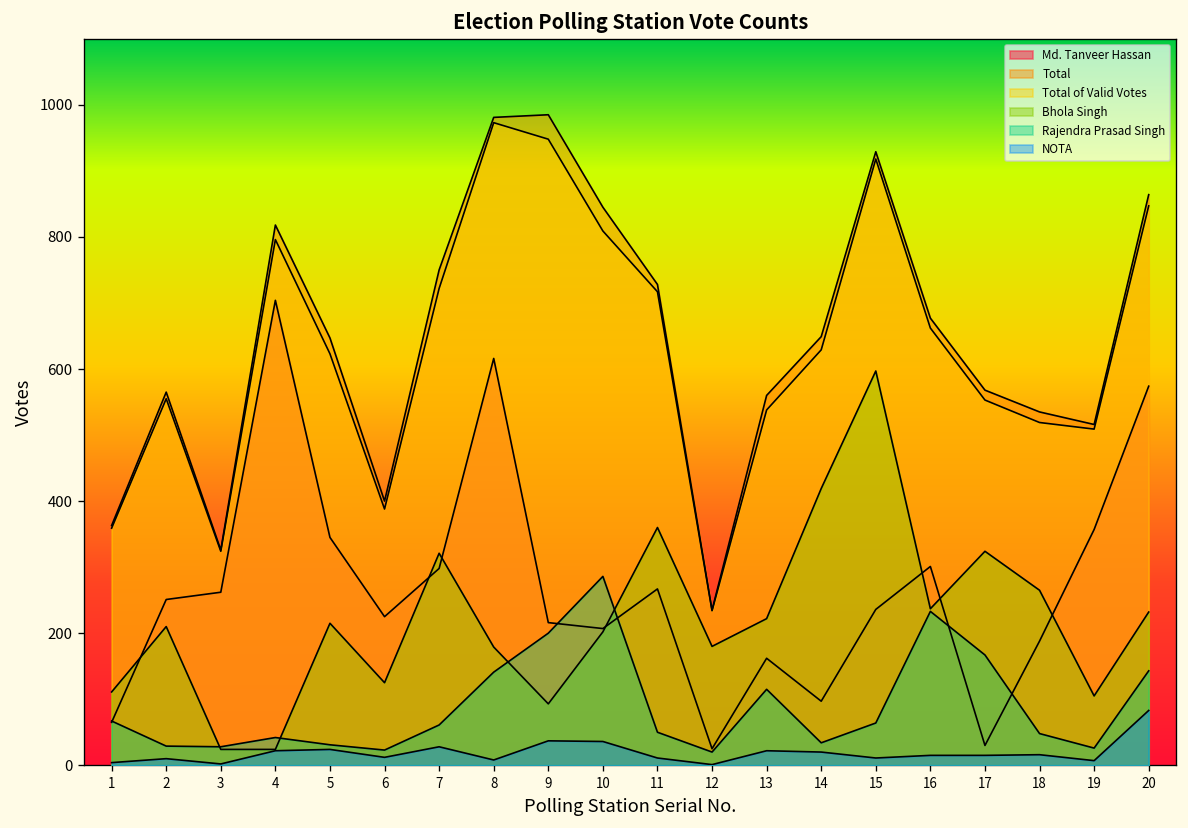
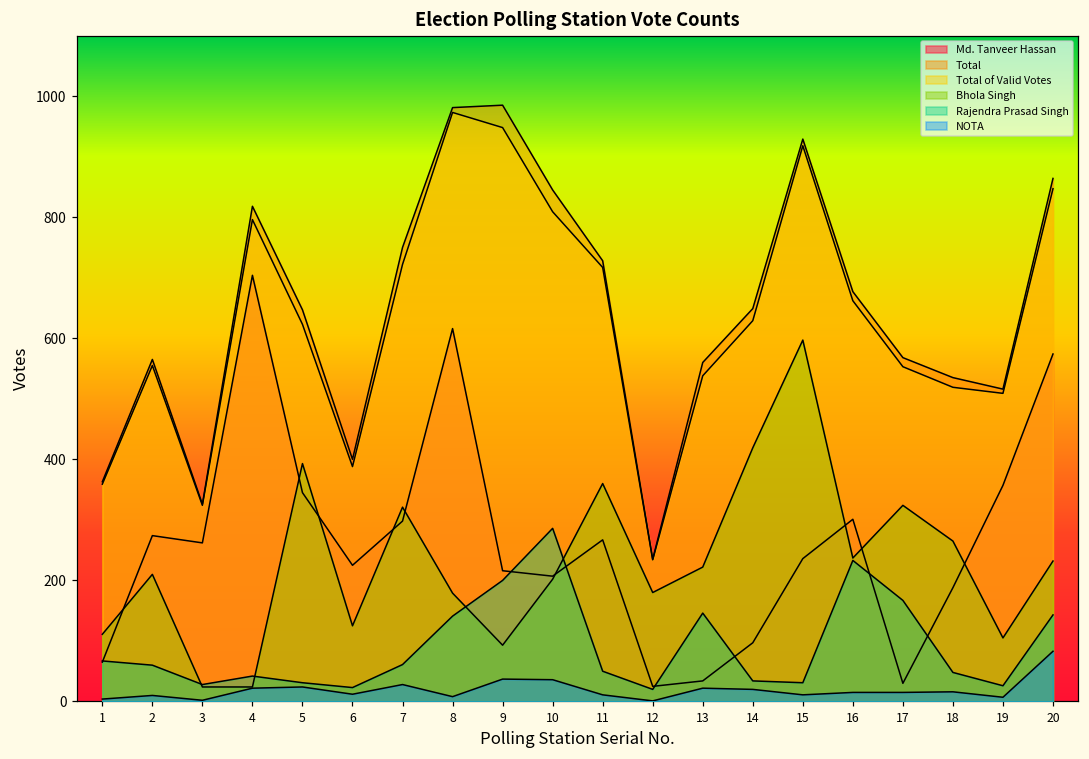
  {
    "Md. Tanveer Hassan": {
-     "2": 250,
+     "2": 270,
      "3": 260,
      "4": 700,
      "5": 350,
      "6": 230,
      "7": 300,
      "8": 620,
      "9": 220,
      "10": 210,
      "11": 270,
      "12": 30,
-     "13": 160,
+     "13": 30,
      "14": 100,
      "15": 240,
      "16": 300,
      "17": 30,
      "18": 190,
      "19": 360,
      "20": 570
    },
    "Bhola Singh": {
      "1": 110,
      "2": 210,
-     "5": 220,
+     "5": 390,
      "6": 130,
      "7": 320,
      "8": 180,
      "9": 90,
      "10": 200,
      "11": 360,
      "12": 180,
      "13": 220,
      "14": 420,
      "15": 600,
      "17": 320,
      "18": 270,
      "19": 110,
      "20": 230
    },
    "Rajendra Prasad Singh": {
-     "2": 30,
+     "2": 60,
      "4": 40,
      "5": 30,
      "6": 20,
      "7": 60,
      "8": 140,
      "9": 200,
      "10": 290,
      "11": 50,
      "12": 20,
-     "13": 120,
+     "13": 150,
      "14": 30,
-     "15": 60,
+     "15": 30,
      "17": 170,
      "18": 50,
      "19": 30,
      "20": 140
    },
    "NOTA": {
      "1": 0,
      "2": 10,
      "3": 0,
      "5": 20,
      "6": 10,
      "7": 30,
      "8": 10,
      "9": 40,
      "10": 40,
      "11": 10,
      "12": 0,
      "13": 20,
      "14": 20,
      "15": 10,
      "16": 20,
      "17": 20,
      "18": 20,
      "19": 10,
      "20": 80
    }
  }
